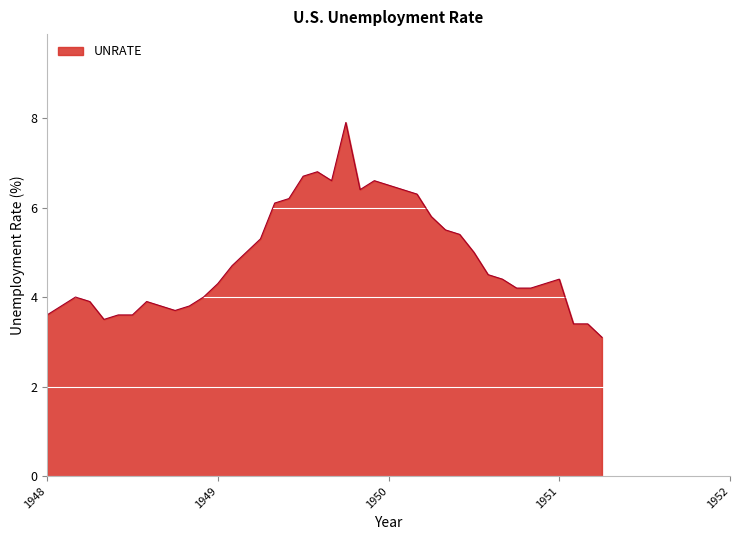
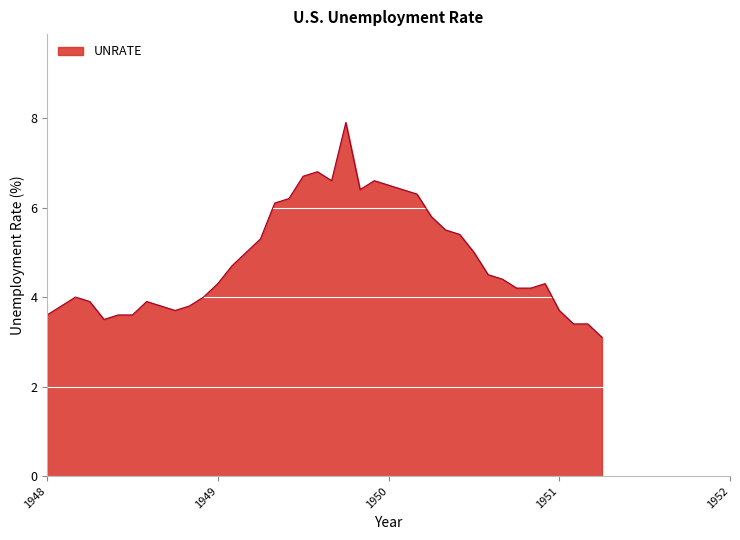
  {
    "1948": 3.6,
    "1949": 4.3,
    "1950": 6.5,
-   "1951": 4.4
+   "1951": 3.7
  }
